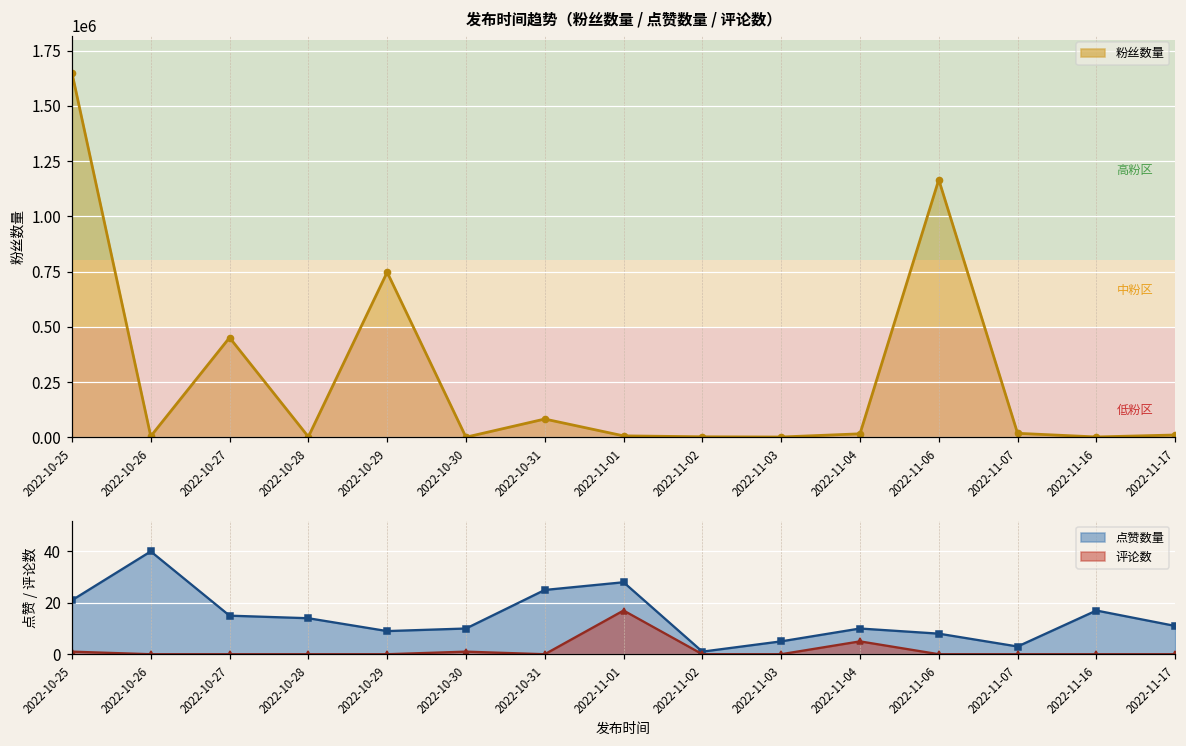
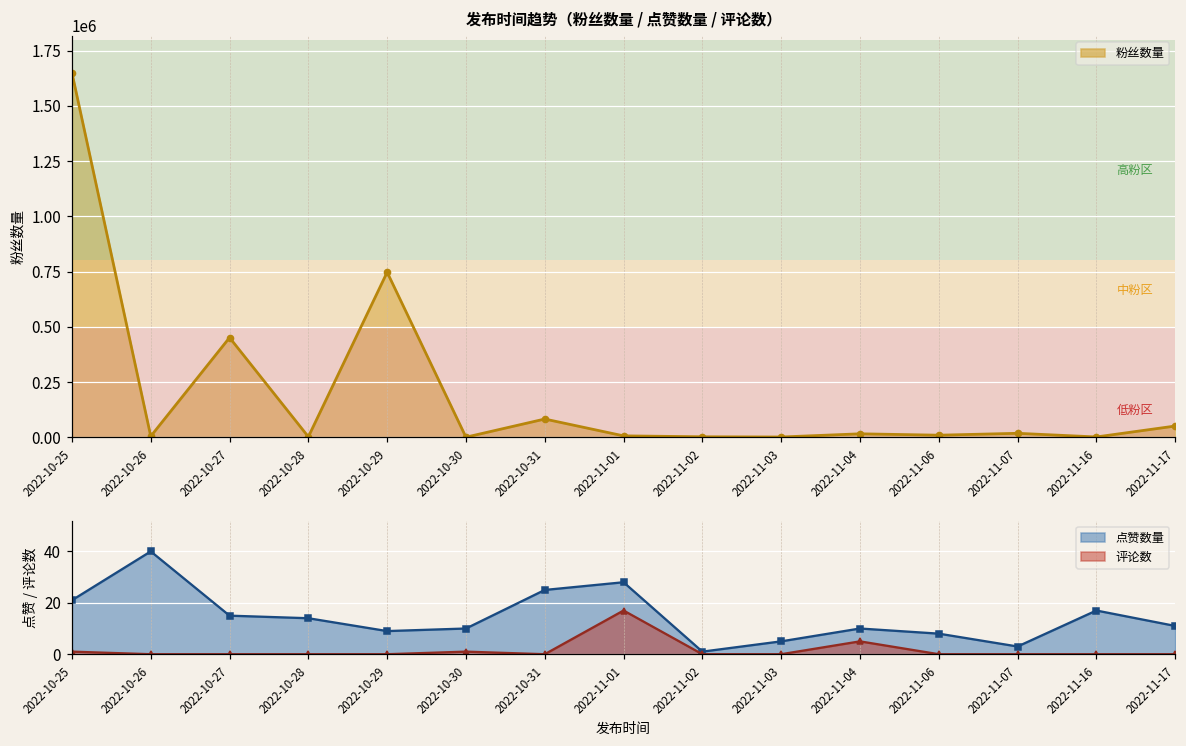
  {
    "发布时间趋势（粉丝数量 / 点赞数量 / 评论数）": {
      "2022-10-25": 1650000,
      "2022-10-26": 0,
      "2022-10-27": 450000,
      "2022-10-28": 0,
      "2022-10-29": 750000,
      "2022-10-30": 0,
      "2022-10-31": 80000,
      "2022-11-01": 10000,
      "2022-11-02": 0,
      "2022-11-03": 0,
      "2022-11-04": 20000,
-     "2022-11-06": 1170000,
+     "2022-11-06": 10000,
      "2022-11-07": 20000,
      "2022-11-16": 0,
-     "2022-11-17": 10000
+     "2022-11-17": 50000
    }
  }
